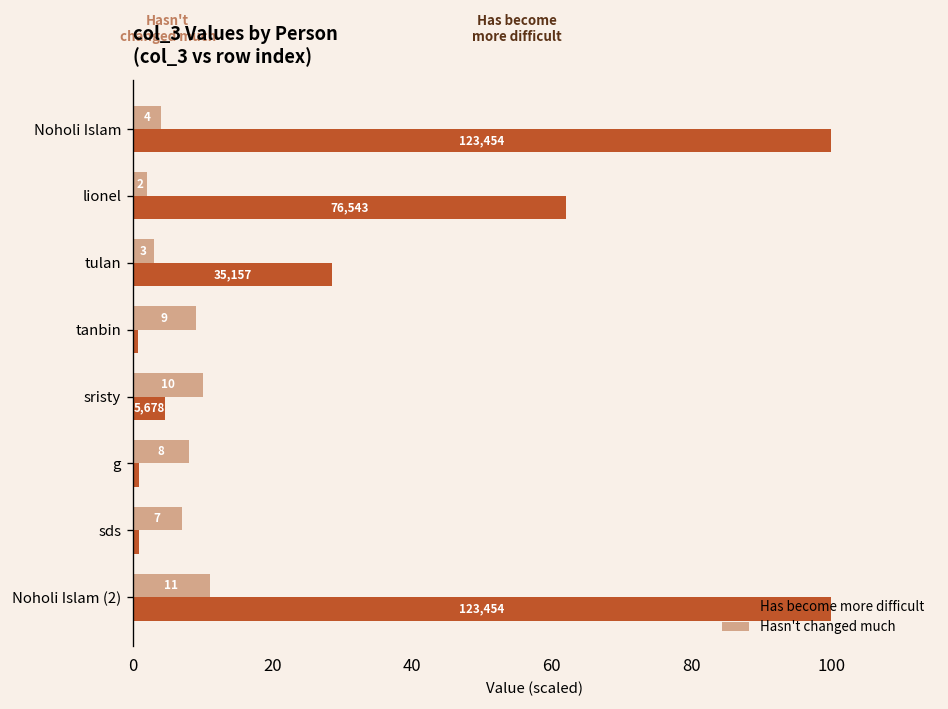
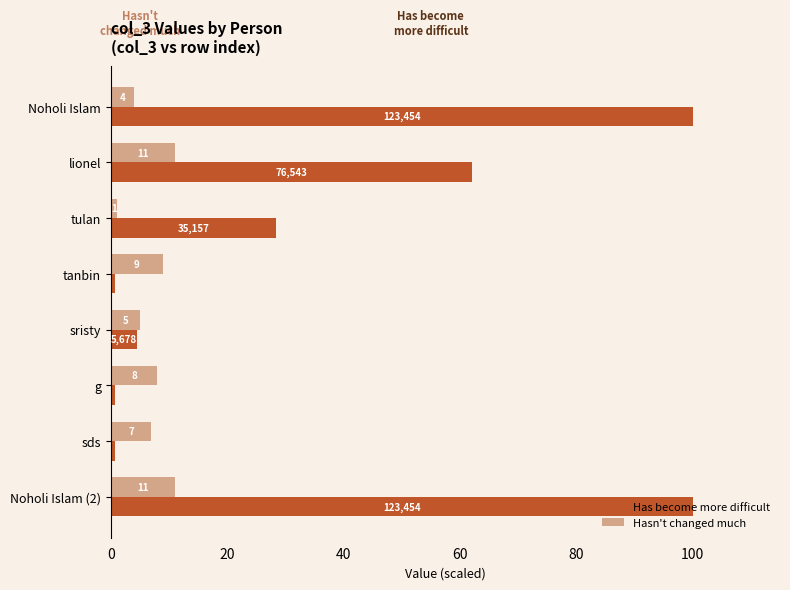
  {
    "Has become more difficult": {
      "tanbin": 1,
      "g": 1,
      "sds": 1
    },
    "Hasn't changed much": {
      "Noholi Islam": 4,
-     "lionel": 2,
-     "tulan": 3,
+     "lionel": 11,
+     "tulan": 1,
      "tanbin": 9,
-     "sristy": 10,
+     "sristy": 5,
      "g": 8,
      "sds": 7,
      "Noholi Islam (2)": 11
    }
  }
